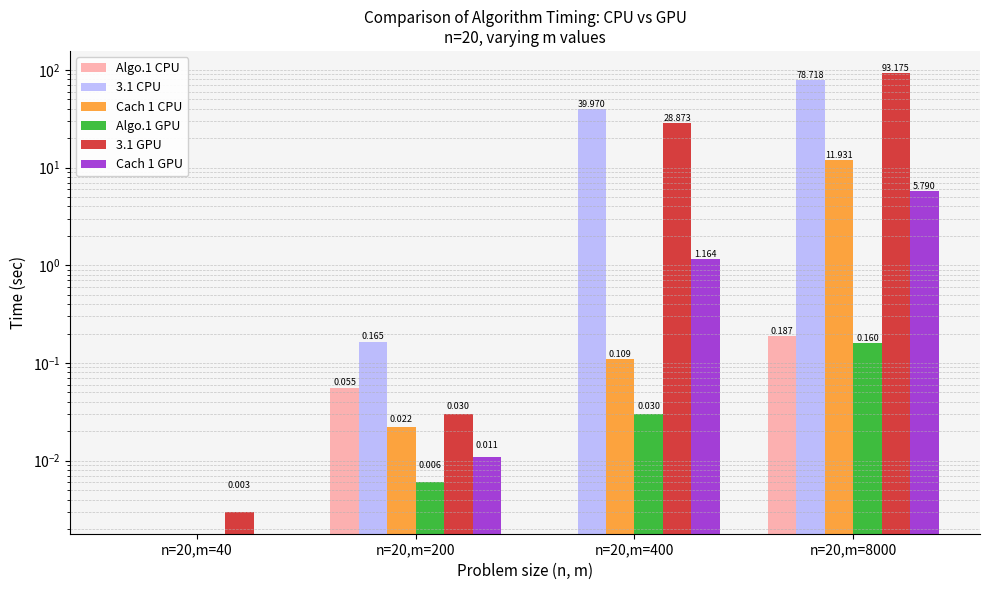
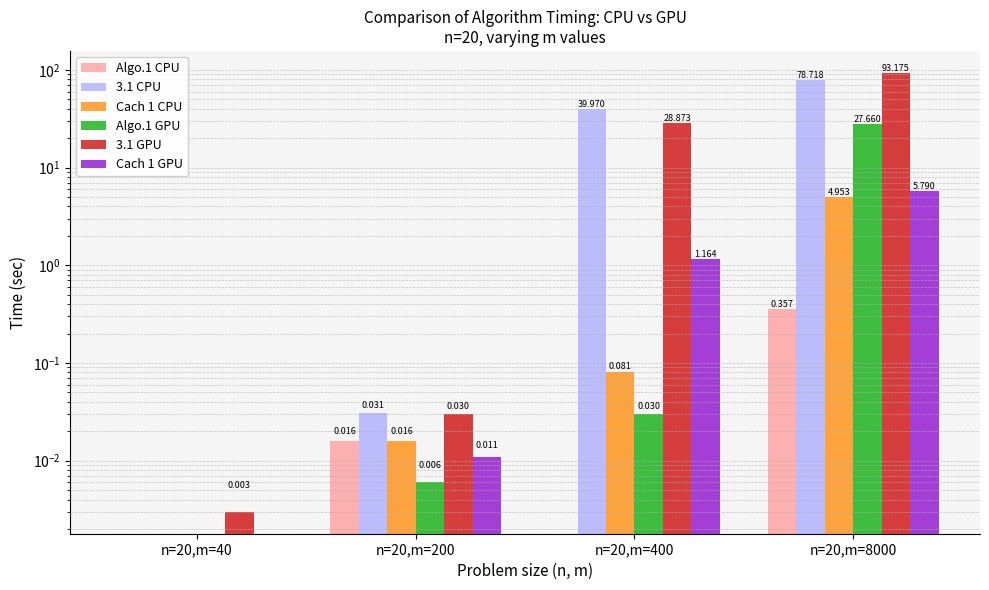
  {
    "Algo.1 CPU": {
-     "n=20,m=200": 0.055,
-     "n=20,m=8000": 0.187
+     "n=20,m=200": 0.016,
+     "n=20,m=8000": 0.357
    },
    "3.1 CPU": {
-     "n=20,m=200": 0.165,
+     "n=20,m=200": 0.031,
      "n=20,m=400": 39.970,
      "n=20,m=8000": 78.718
    },
    "Cach 1 CPU": {
-     "n=20,m=200": 0.022,
-     "n=20,m=400": 0.109,
-     "n=20,m=8000": 11.931
+     "n=20,m=200": 0.016,
+     "n=20,m=400": 0.081,
+     "n=20,m=8000": 4.953
    },
    "Algo.1 GPU": {
      "n=20,m=200": 0.006,
      "n=20,m=400": 0.030,
-     "n=20,m=8000": 0.160
+     "n=20,m=8000": 27.660
    },
    "3.1 GPU": {
      "n=20,m=40": 0.003,
      "n=20,m=200": 0.030,
      "n=20,m=400": 28.873,
      "n=20,m=8000": 93.175
    },
    "Cach 1 GPU": {
      "n=20,m=200": 0.011,
      "n=20,m=400": 1.164,
      "n=20,m=8000": 5.790
    }
  }
